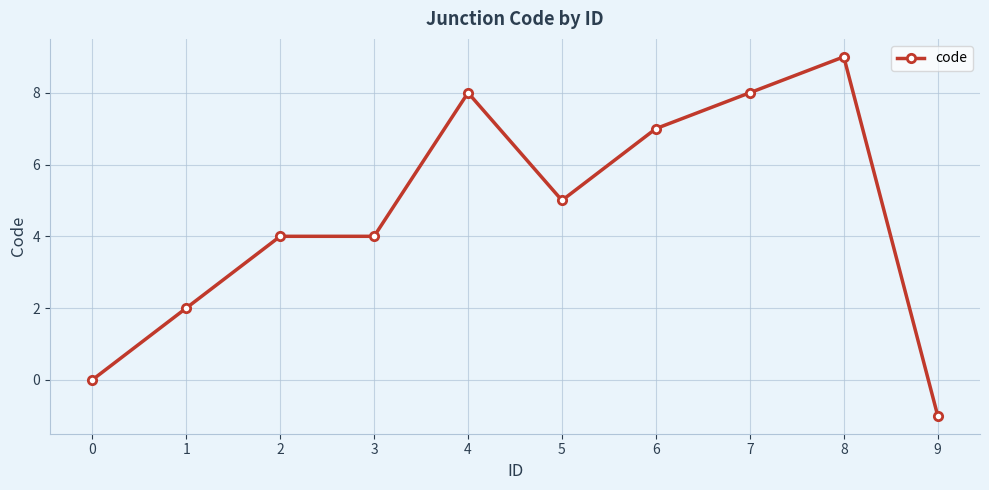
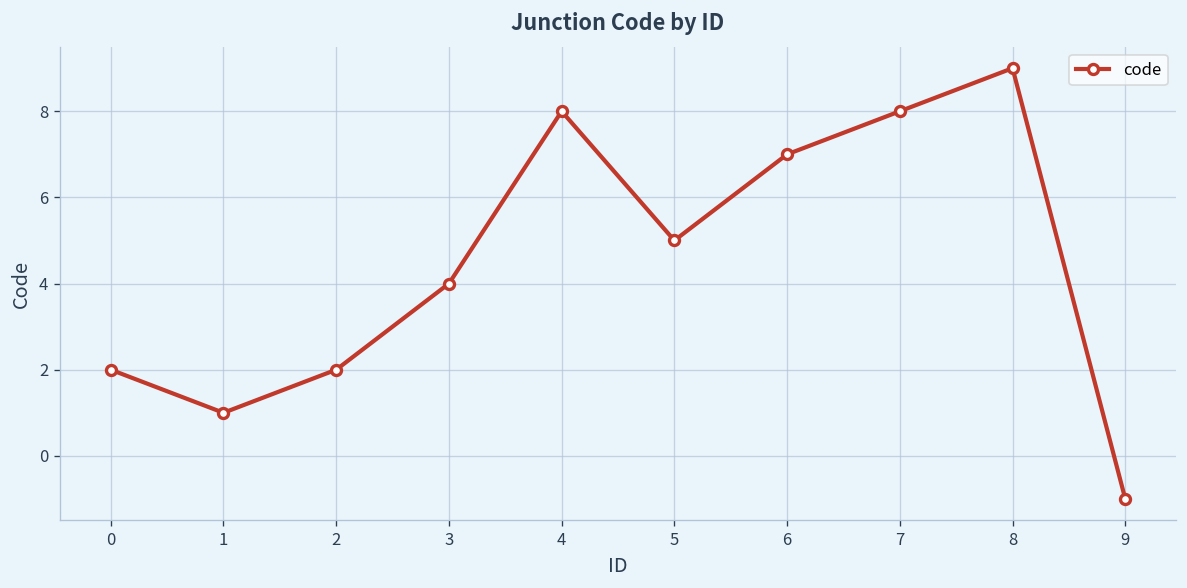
  {
-   "0": 0,
-   "1": 2,
-   "2": 4,
+   "0": 2,
+   "1": 1,
+   "2": 2,
    "3": 4,
    "4": 8,
    "5": 5,
    "6": 7,
    "7": 8,
    "8": 9,
    "9": -1
  }
